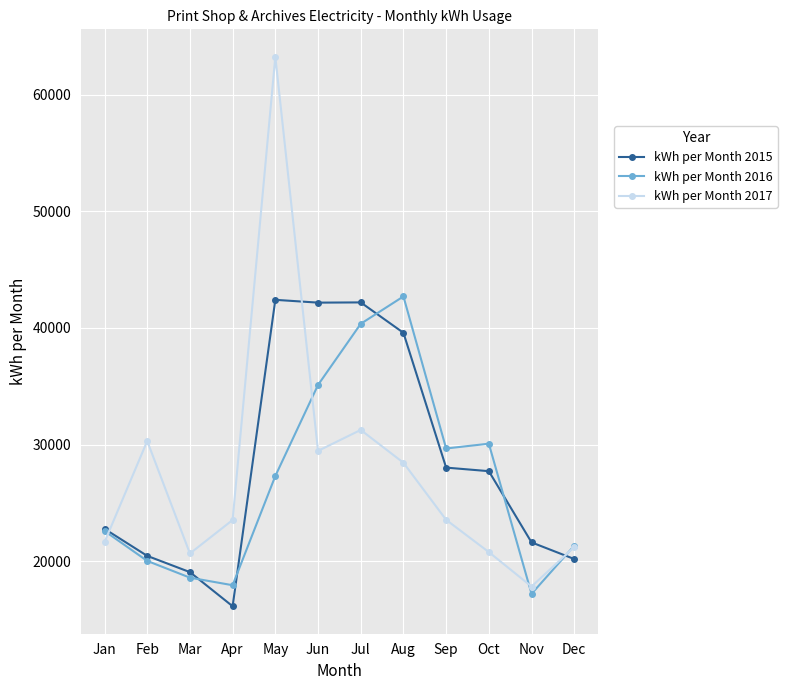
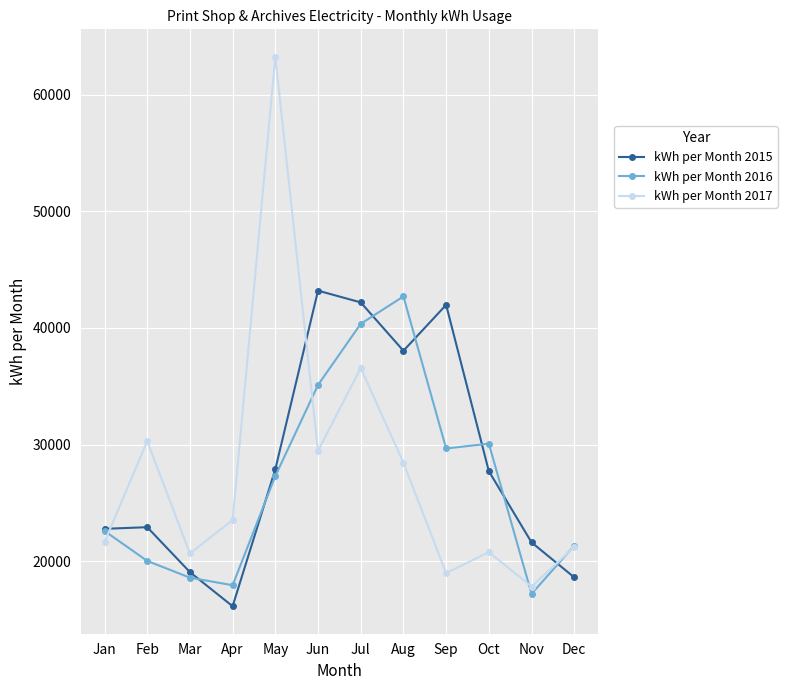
  {
    "kWh per Month 2015": {
-     "Feb": 20500,
+     "Feb": 22900,
      "Mar": 19100,
      "Apr": 16200,
-     "May": 42400,
-     "Jun": 42200,
+     "May": 27900,
+     "Jun": 43200,
      "Jul": 42200,
-     "Aug": 39600,
-     "Sep": 28000,
+     "Aug": 38000,
+     "Sep": 42000,
      "Oct": 27700,
      "Nov": 21600,
-     "Dec": 20200
+     "Dec": 18600
    },
    "kWh per Month 2016": {
      "Feb": 20000,
      "Mar": 18600,
      "Apr": 18000,
      "May": 27300,
      "Jun": 35100,
      "Jul": 40400,
      "Aug": 42700,
      "Sep": 29700,
      "Oct": 30100,
      "Nov": 17200
    },
    "kWh per Month 2017": {
      "Jan": 21600,
      "Feb": 30300,
      "Mar": 20700,
      "Apr": 23600,
      "May": 63200,
      "Jun": 29500,
-     "Jul": 31300,
+     "Jul": 36600,
      "Aug": 28500,
-     "Sep": 23600,
+     "Sep": 19000,
      "Oct": 20800,
      "Nov": 17900
    }
  }
